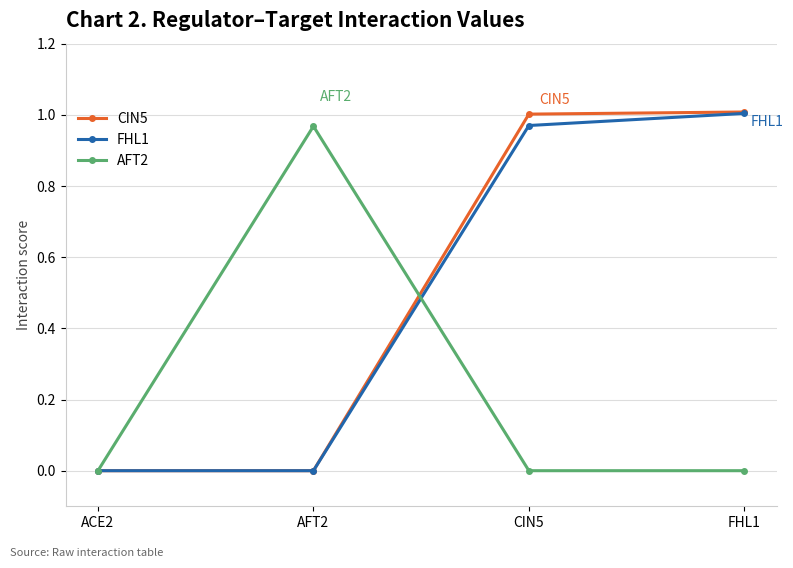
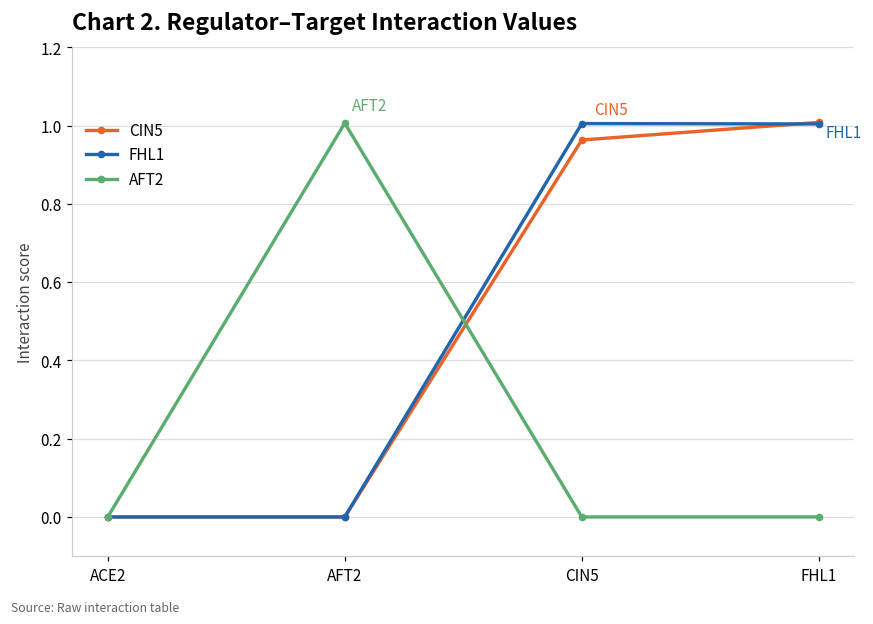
  {
    "CIN5": {
-     "CIN5": 1.00
+     "CIN5": 0.96
    },
    "FHL1": {
-     "CIN5": 0.97
+     "CIN5": 1.01
    },
    "AFT2": {
-     "AFT2": 0.97,
+     "AFT2": 1.01,
      "CIN5": 0.00,
      "FHL1": 0.00
    }
  }
